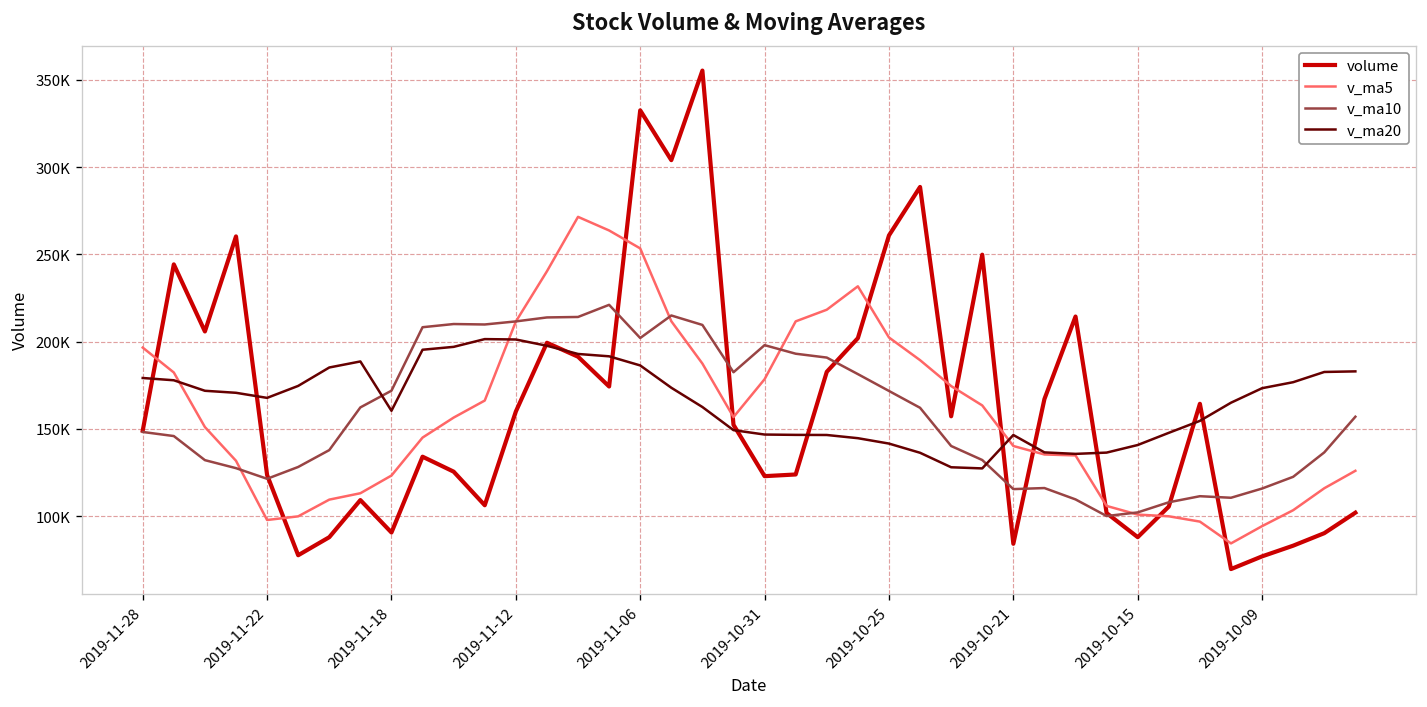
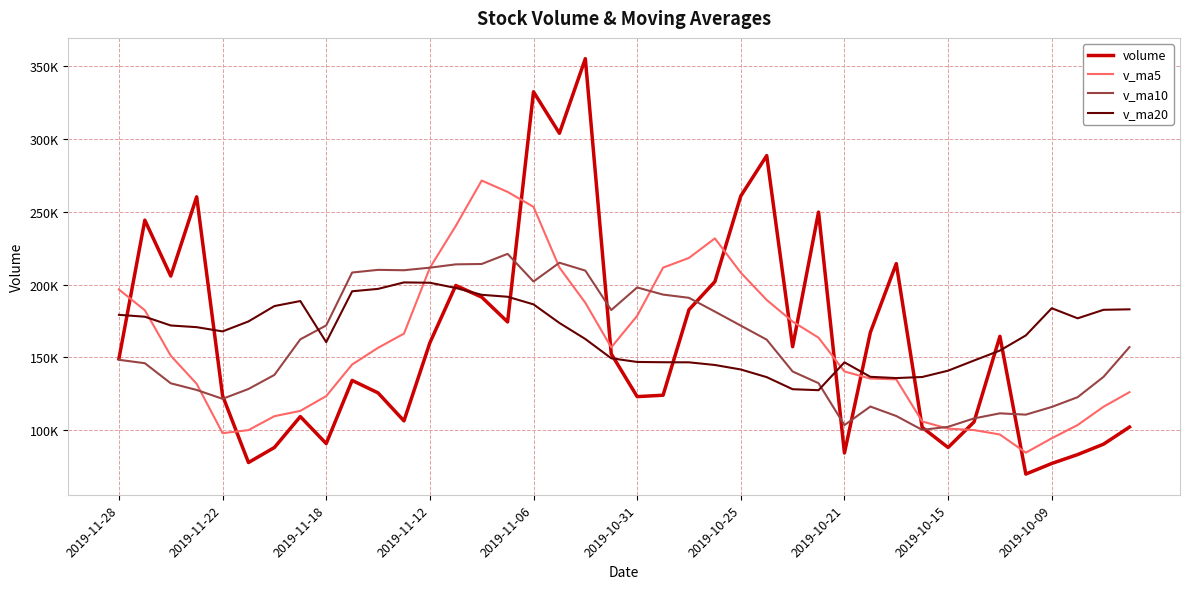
  {
    "volume": {
      "2019-11-22": 124000,
      "2019-11-18": 91000,
      "2019-11-12": 160000,
      "2019-11-06": 332000,
      "2019-10-31": 123000,
      "2019-10-25": 261000,
      "2019-10-21": 84000,
      "2019-10-15": 88000,
      "2019-10-09": 77000
    },
    "v_ma5": {
      "2019-11-28": 197000,
      "2019-11-22": 98000,
      "2019-11-18": 123000,
      "2019-11-06": 253000,
      "2019-10-31": 178000,
-     "2019-10-25": 202000,
+     "2019-10-25": 208000,
      "2019-10-21": 140000,
      "2019-10-09": 94000
    },
    "v_ma10": {
      "2019-11-22": 121000,
      "2019-11-18": 172000,
      "2019-11-06": 202000,
      "2019-10-31": 198000,
      "2019-10-25": 172000,
-     "2019-10-21": 115000,
+     "2019-10-21": 103000,
      "2019-10-09": 116000
    },
    "v_ma20": {
      "2019-11-28": 179000,
      "2019-11-22": 168000,
      "2019-11-18": 160000,
      "2019-11-12": 201000,
      "2019-11-06": 186000,
      "2019-10-31": 147000,
      "2019-10-25": 142000,
      "2019-10-21": 146000,
      "2019-10-15": 141000,
-     "2019-10-09": 173000
+     "2019-10-09": 184000
    }
  }
